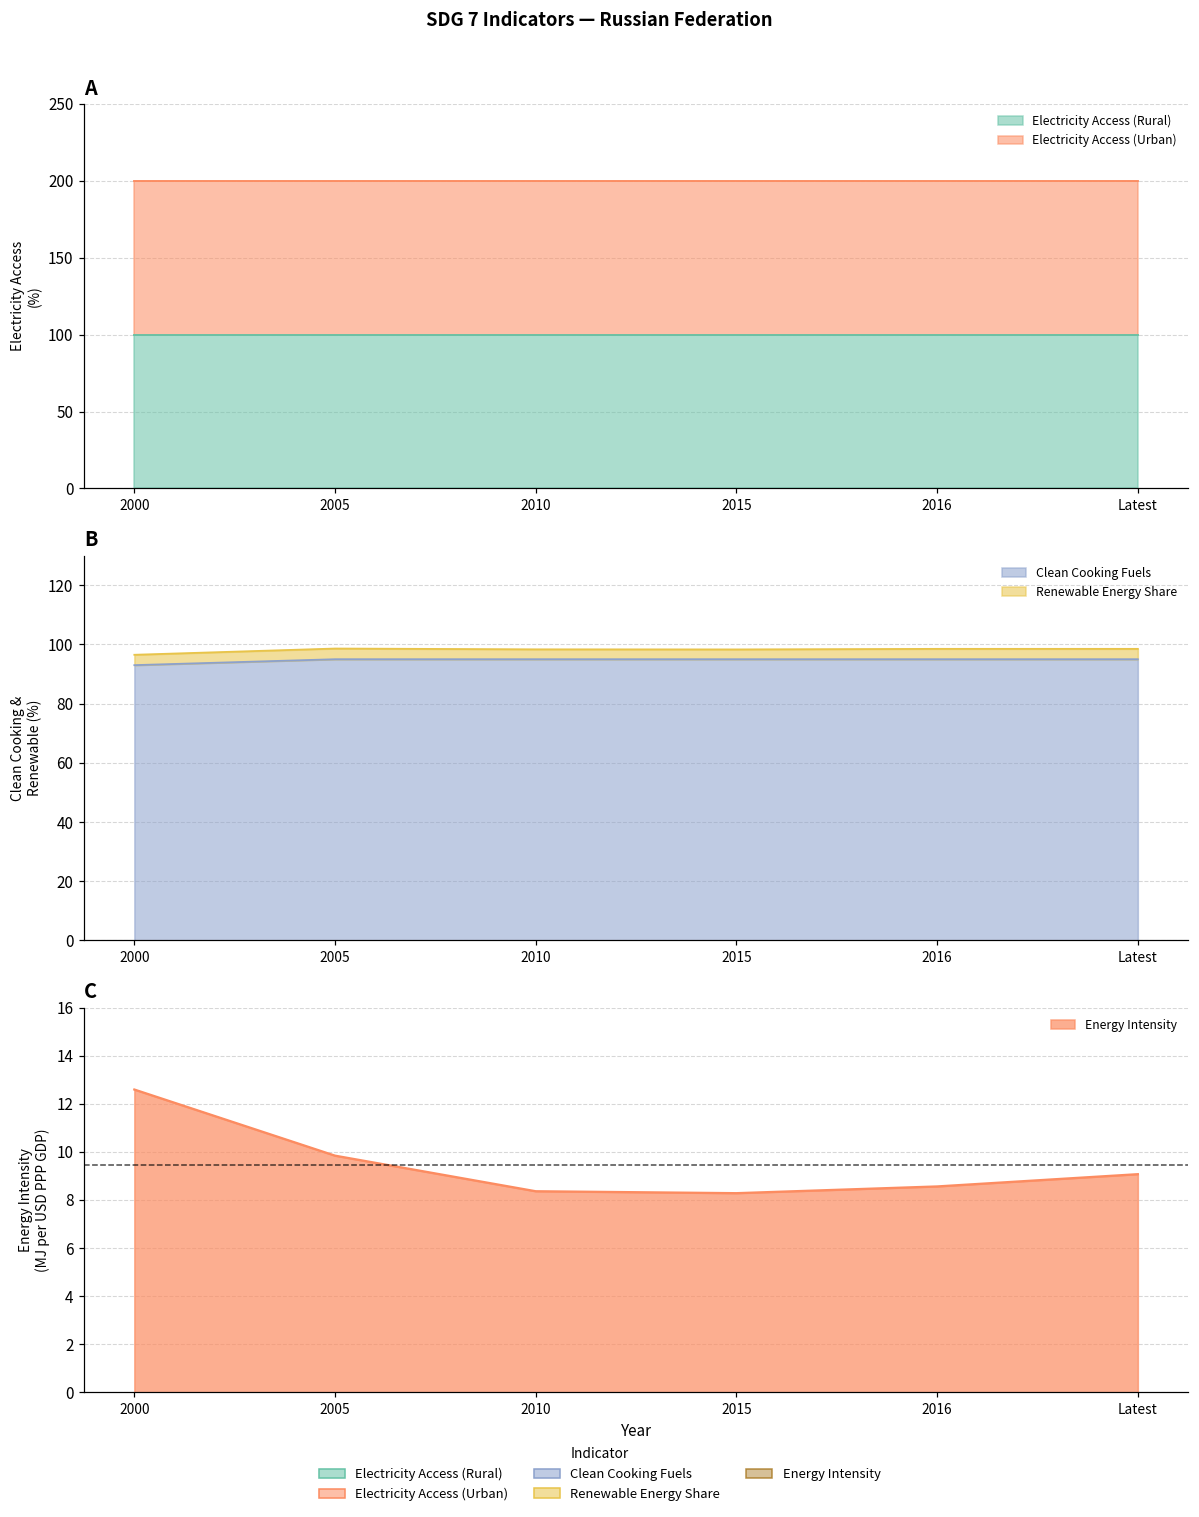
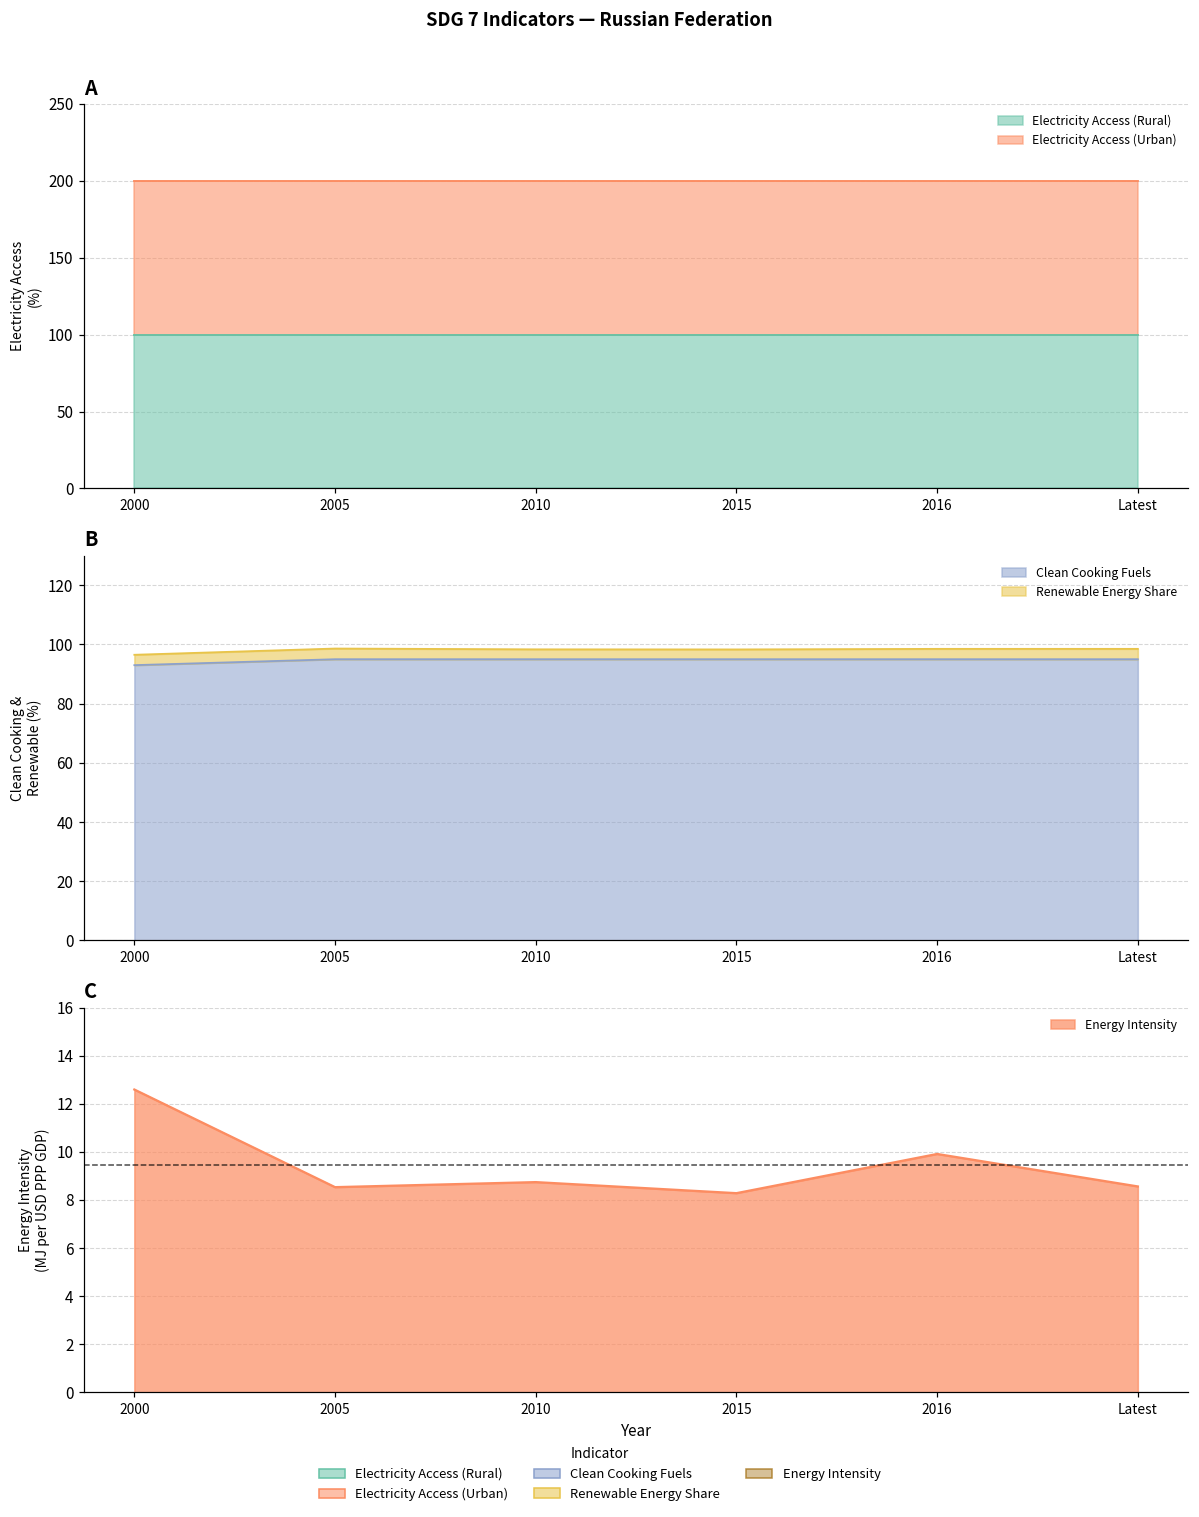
  {
    "A": {
      "Electricity Access (Rural)": {
        "2000": 100,
        "2005": 100,
        "2010": 100,
        "2015": 100,
        "2016": 100,
        "Latest": 100
      }
    },
    "B": {
      "Clean Cooking Fuels": {
        "2000": 93,
        "2005": 95,
        "2010": 95,
        "2015": 95,
        "2016": 95,
        "Latest": 95
      }
    },
    "C": {
      "2000": 12.6,
-     "2005": 9.8,
-     "2010": 8.4,
+     "2005": 8.5,
+     "2010": 8.7,
      "2015": 8.3,
-     "2016": 8.6,
-     "Latest": 9.1
+     "2016": 9.9,
+     "Latest": 8.6
    }
  }
